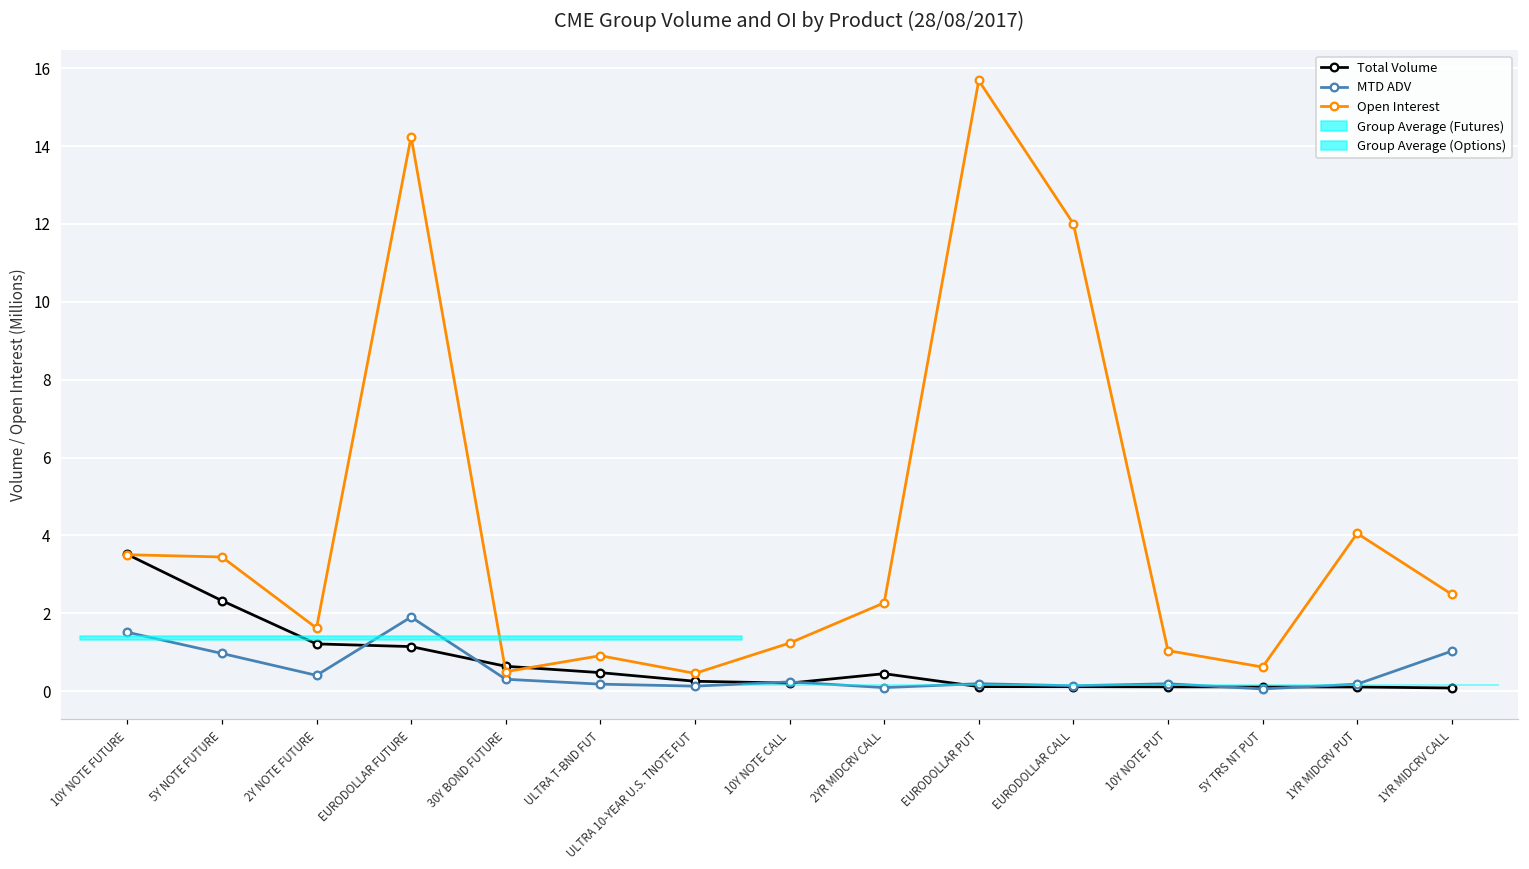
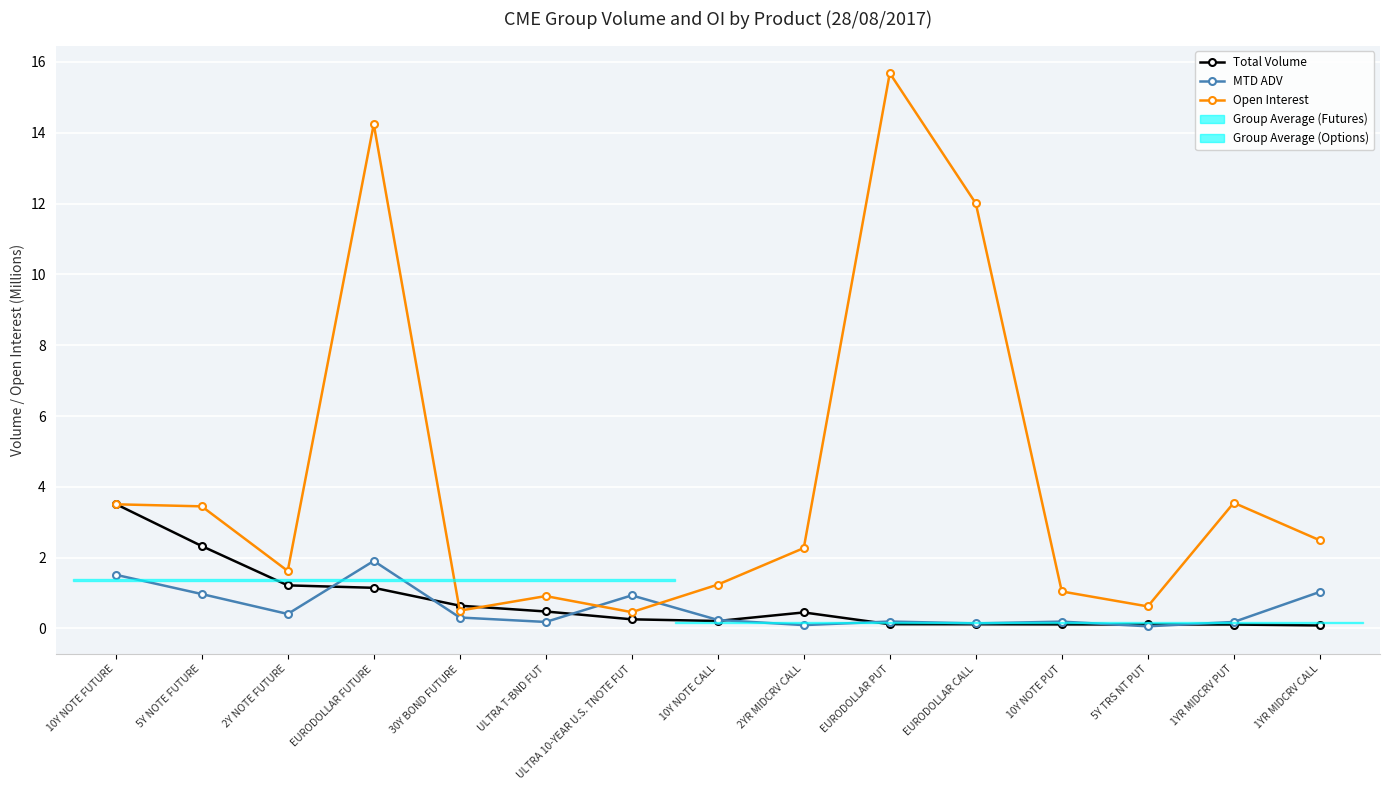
  {
    "Total Volume": {
      "5Y NOTE FUTURE": 2.3,
      "2Y NOTE FUTURE": 1.2,
      "EURODOLLAR FUTURE": 1.1,
      "30Y BOND FUTURE": 0.6,
      "ULTRA T-BND FUT": 0.5,
      "ULTRA 10-YEAR U.S. TNOTE FUT": 0.3,
      "2YR MIDCRV CALL": 0.5,
      "EURODOLLAR PUT": 0.1,
      "10Y NOTE PUT": 0.1,
      "1YR MIDCRV CALL": 0.1
    },
    "MTD ADV": {
      "10Y NOTE FUTURE": 1.5,
      "5Y NOTE FUTURE": 1.0,
      "2Y NOTE FUTURE": 0.4,
      "EURODOLLAR FUTURE": 1.9,
      "30Y BOND FUTURE": 0.3,
      "ULTRA T-BND FUT": 0.2,
-     "ULTRA 10-YEAR U.S. TNOTE FUT": 0.1,
+     "ULTRA 10-YEAR U.S. TNOTE FUT": 0.9,
      "2YR MIDCRV CALL": 0.1,
      "EURODOLLAR PUT": 0.2,
      "10Y NOTE PUT": 0.2,
      "1YR MIDCRV CALL": 1.0
    },
    "Open Interest": {
      "5Y NOTE FUTURE": 3.4,
      "2Y NOTE FUTURE": 1.6,
      "EURODOLLAR FUTURE": 14.2,
      "30Y BOND FUTURE": 0.5,
      "ULTRA T-BND FUT": 0.9,
      "ULTRA 10-YEAR U.S. TNOTE FUT": 0.5,
      "10Y NOTE CALL": 1.2,
      "2YR MIDCRV CALL": 2.3,
      "EURODOLLAR PUT": 15.7,
      "EURODOLLAR CALL": 12.0,
      "10Y NOTE PUT": 1.0,
      "5Y TRS NT PUT": 0.6,
-     "1YR MIDCRV PUT": 4.1,
+     "1YR MIDCRV PUT": 3.5,
      "1YR MIDCRV CALL": 2.5
    }
  }
